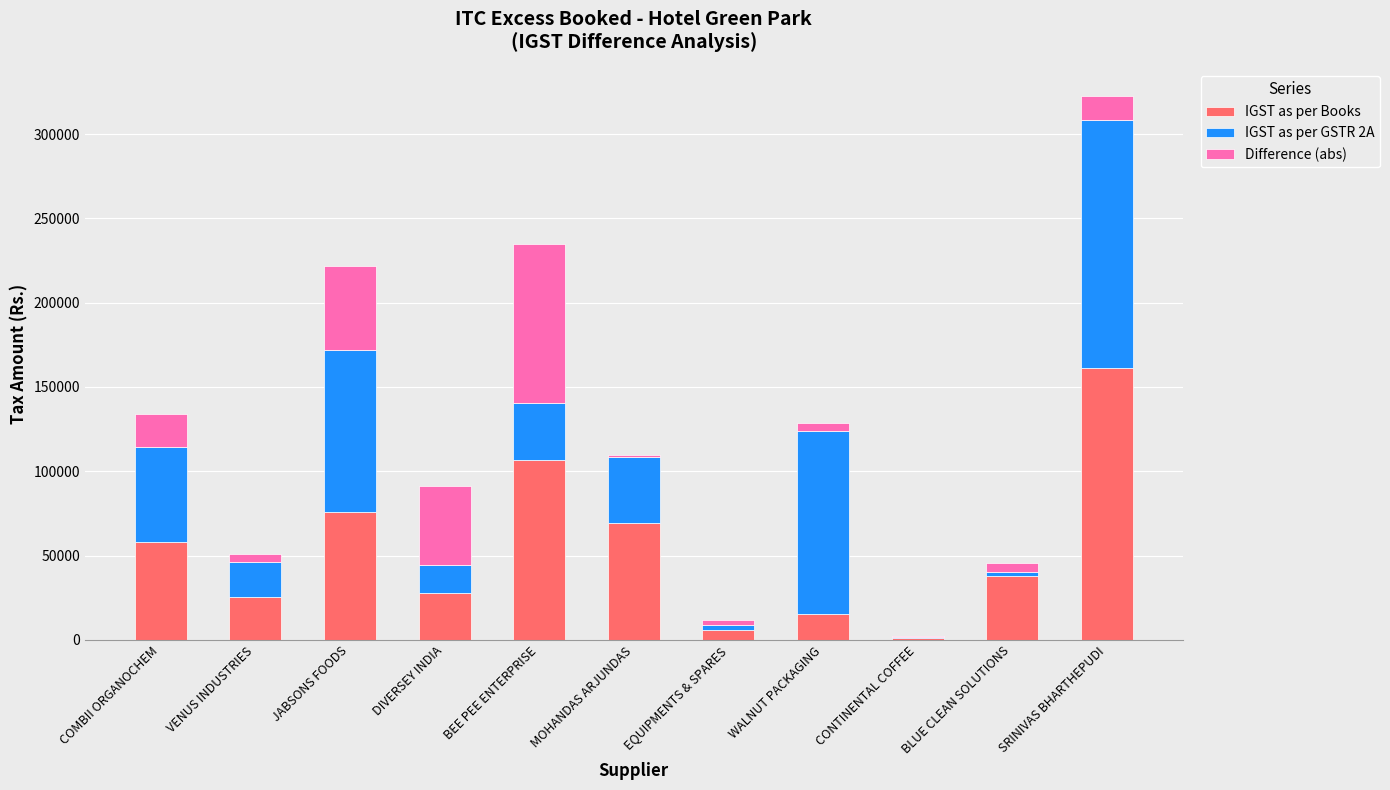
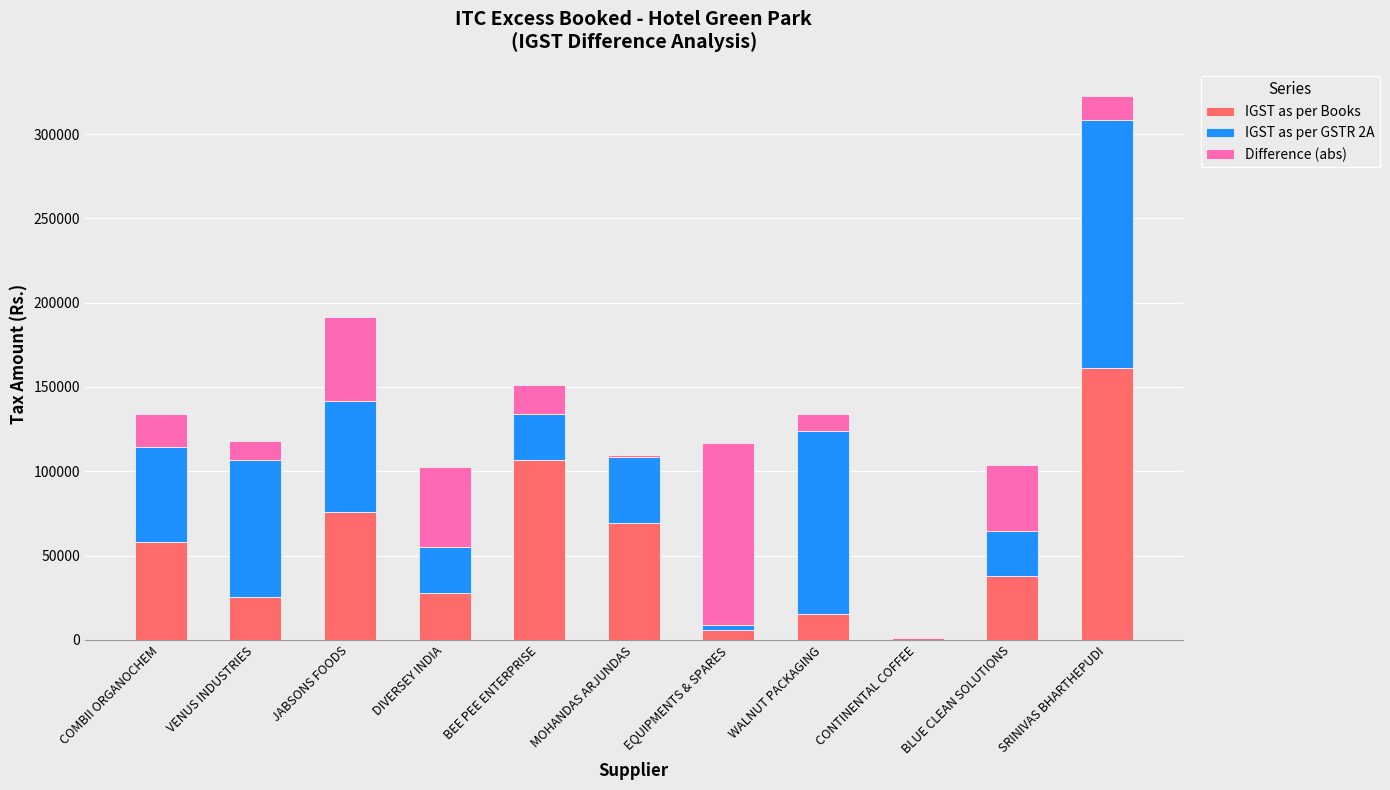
  {
    "IGST as per Books": {
      "COMBII ORGANOCHEM": 58000,
      "VENUS INDUSTRIES": 26000,
      "JABSONS FOODS": 76000,
      "DIVERSEY INDIA": 28000,
      "BEE PEE ENTERPRISE": 107000,
      "MOHANDAS ARJUNDAS": 69000,
      "EQUIPMENTS & SPARES": 6000,
      "WALNUT PACKAGING": 15000,
      "BLUE CLEAN SOLUTIONS": 38000,
      "SRINIVAS BHARTHEPUDI": 161000
    },
    "IGST as per GSTR 2A": {
      "COMBII ORGANOCHEM": 57000,
-     "VENUS INDUSTRIES": 21000,
-     "JABSONS FOODS": 96000,
-     "DIVERSEY INDIA": 17000,
-     "BEE PEE ENTERPRISE": 34000,
+     "VENUS INDUSTRIES": 81000,
+     "JABSONS FOODS": 66000,
+     "DIVERSEY INDIA": 28000,
+     "BEE PEE ENTERPRISE": 27000,
      "MOHANDAS ARJUNDAS": 39000,
      "EQUIPMENTS & SPARES": 3000,
      "WALNUT PACKAGING": 109000,
-     "BLUE CLEAN SOLUTIONS": 2000,
+     "BLUE CLEAN SOLUTIONS": 27000,
      "SRINIVAS BHARTHEPUDI": 147000
    },
    "Difference (abs)": {
      "COMBII ORGANOCHEM": 20000,
-     "VENUS INDUSTRIES": 5000,
+     "VENUS INDUSTRIES": 11000,
      "JABSONS FOODS": 50000,
      "DIVERSEY INDIA": 47000,
-     "BEE PEE ENTERPRISE": 94000,
-     "EQUIPMENTS & SPARES": 3000,
-     "WALNUT PACKAGING": 5000,
-     "BLUE CLEAN SOLUTIONS": 5000,
+     "BEE PEE ENTERPRISE": 18000,
+     "EQUIPMENTS & SPARES": 108000,
+     "WALNUT PACKAGING": 10000,
+     "BLUE CLEAN SOLUTIONS": 39000,
      "SRINIVAS BHARTHEPUDI": 14000
    }
  }
